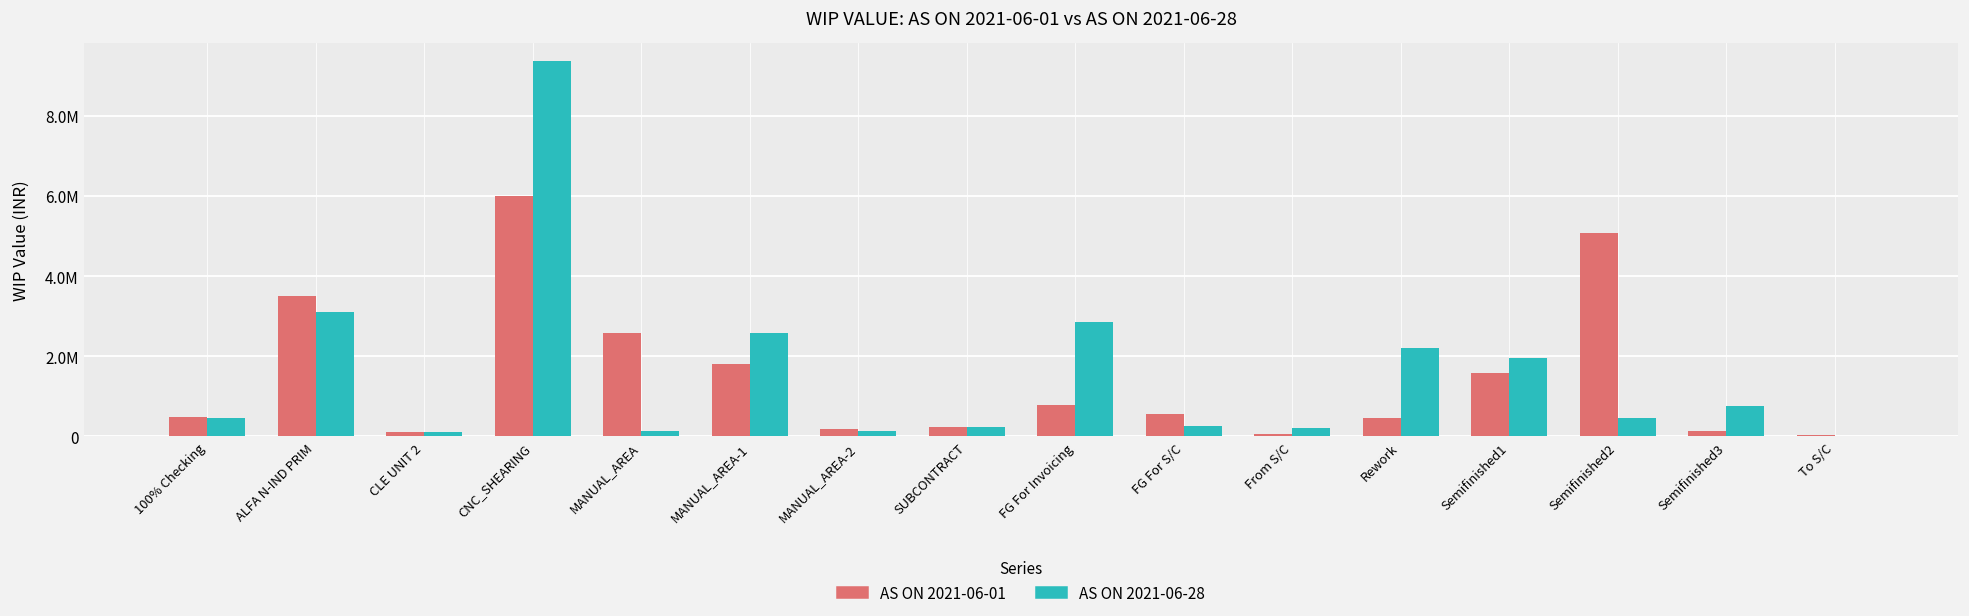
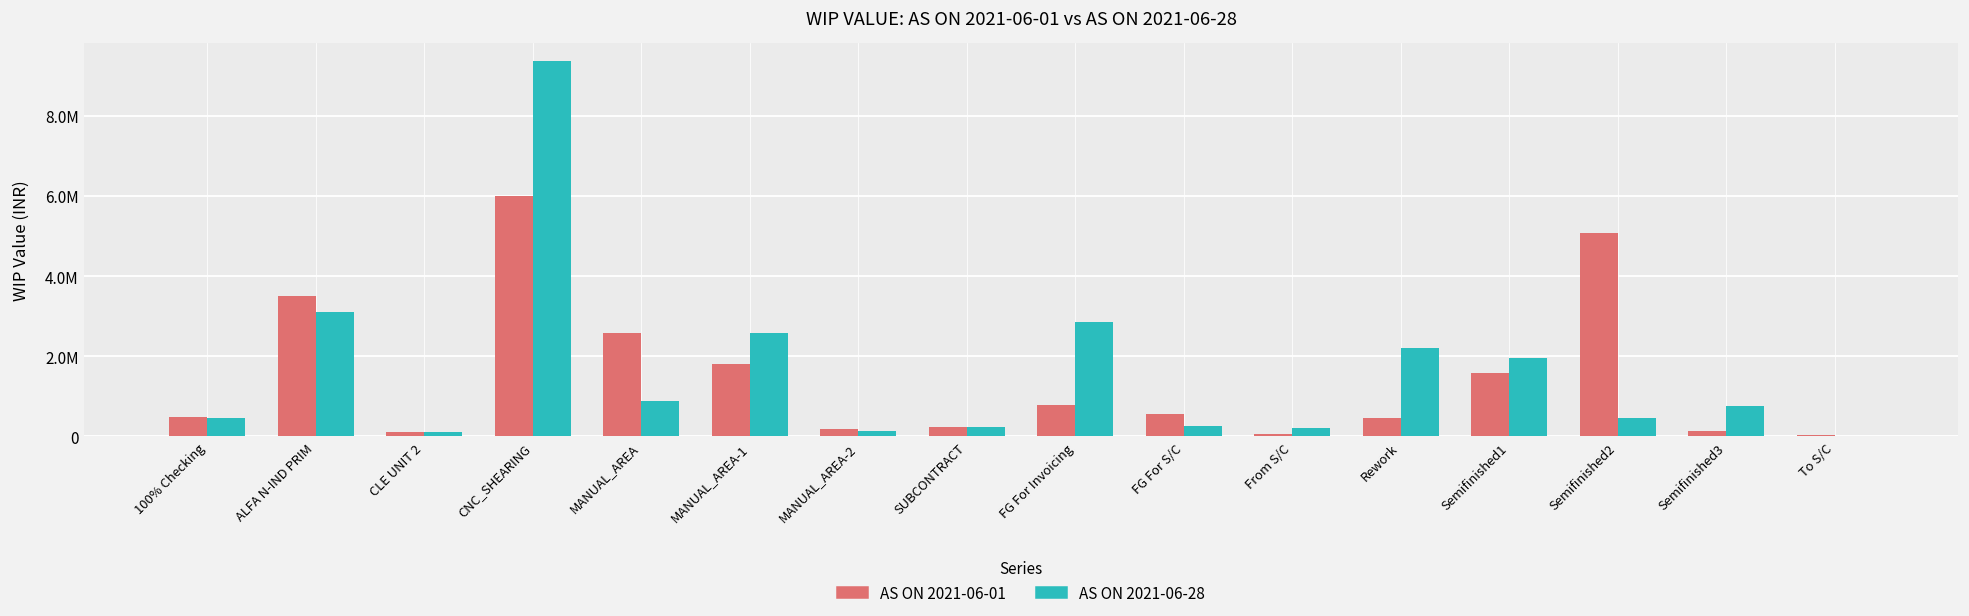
  {
    "AS ON 2021-06-01": {
      "100% Checking": 500000,
      "ALFA N-IND PRIM": 3500000,
      "CLE UNIT 2": 100000,
      "CNC_SHEARING": 6000000,
      "MANUAL_AREA": 2600000,
      "MANUAL_AREA-1": 1800000,
      "MANUAL_AREA-2": 200000,
      "SUBCONTRACT": 200000,
      "FG For Invoicing": 800000,
      "FG For S/C": 600000,
      "Rework": 500000,
      "Semifinished1": 1600000,
      "Semifinished2": 5100000,
      "Semifinished3": 100000
    },
    "AS ON 2021-06-28": {
      "100% Checking": 400000,
      "ALFA N-IND PRIM": 3100000,
      "CLE UNIT 2": 100000,
      "CNC_SHEARING": 9400000,
-     "MANUAL_AREA": 100000,
+     "MANUAL_AREA": 900000,
      "MANUAL_AREA-1": 2600000,
      "MANUAL_AREA-2": 100000,
      "SUBCONTRACT": 200000,
      "FG For Invoicing": 2900000,
      "FG For S/C": 300000,
      "From S/C": 200000,
      "Rework": 2200000,
      "Semifinished1": 2000000,
      "Semifinished2": 500000,
      "Semifinished3": 800000
    }
  }
